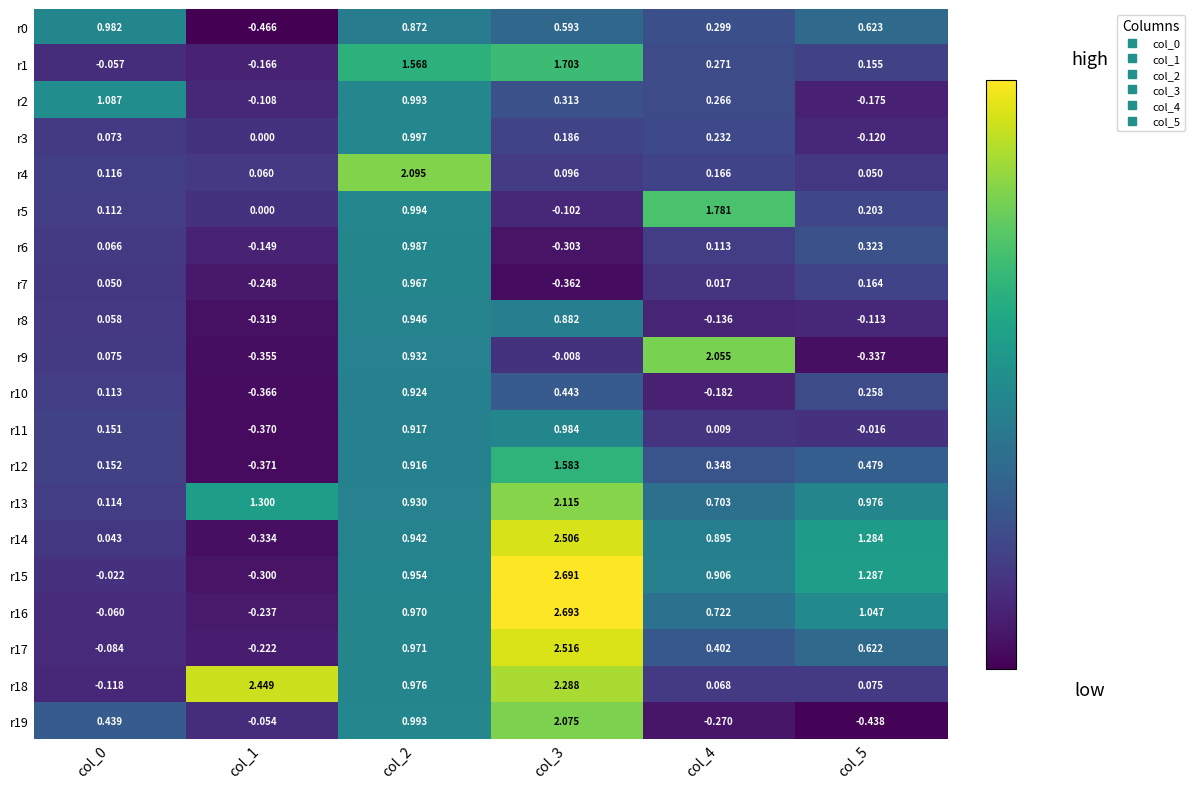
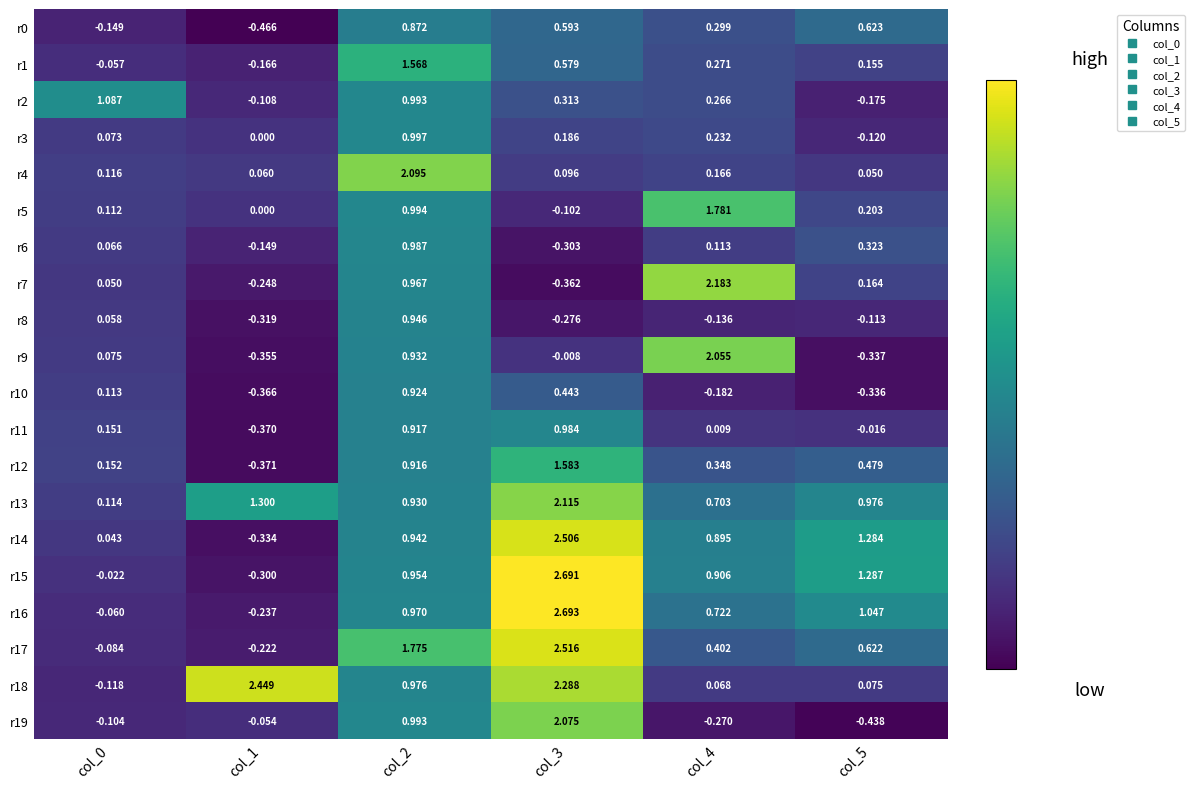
  {
    "r0": {
-     "col_0": 0.982,
+     "col_0": -0.149,
      "col_1": -0.466,
      "col_2": 0.872,
      "col_3": 0.593,
      "col_4": 0.299,
      "col_5": 0.623
    },
    "r1": {
      "col_0": -0.057,
      "col_1": -0.166,
      "col_2": 1.568,
-     "col_3": 1.703,
+     "col_3": 0.579,
      "col_4": 0.271,
      "col_5": 0.155
    },
    "r2": {
      "col_0": 1.087,
      "col_1": -0.108,
      "col_2": 0.993,
      "col_3": 0.313,
      "col_4": 0.266,
      "col_5": -0.175
    },
    "r3": {
      "col_0": 0.073,
      "col_1": 0.000,
      "col_2": 0.997,
      "col_3": 0.186,
      "col_4": 0.232,
      "col_5": -0.120
    },
    "r4": {
      "col_0": 0.116,
      "col_1": 0.060,
      "col_2": 2.095,
      "col_3": 0.096,
      "col_4": 0.166,
      "col_5": 0.050
    },
    "r5": {
      "col_0": 0.112,
      "col_1": 0.000,
      "col_2": 0.994,
      "col_3": -0.102,
      "col_4": 1.781,
      "col_5": 0.203
    },
    "r6": {
      "col_0": 0.066,
      "col_1": -0.149,
      "col_2": 0.987,
      "col_3": -0.303,
      "col_4": 0.113,
      "col_5": 0.323
    },
    "r7": {
      "col_0": 0.050,
      "col_1": -0.248,
      "col_2": 0.967,
      "col_3": -0.362,
-     "col_4": 0.017,
+     "col_4": 2.183,
      "col_5": 0.164
    },
    "r8": {
      "col_0": 0.058,
      "col_1": -0.319,
      "col_2": 0.946,
-     "col_3": 0.882,
+     "col_3": -0.276,
      "col_4": -0.136,
      "col_5": -0.113
    },
    "r9": {
      "col_0": 0.075,
      "col_1": -0.355,
      "col_2": 0.932,
      "col_3": -0.008,
      "col_4": 2.055,
      "col_5": -0.337
    },
    "r10": {
      "col_0": 0.113,
      "col_1": -0.366,
      "col_2": 0.924,
      "col_3": 0.443,
      "col_4": -0.182,
-     "col_5": 0.258
+     "col_5": -0.336
    },
    "r11": {
      "col_0": 0.151,
      "col_1": -0.370,
      "col_2": 0.917,
      "col_3": 0.984,
      "col_4": 0.009,
      "col_5": -0.016
    },
    "r12": {
      "col_0": 0.152,
      "col_1": -0.371,
      "col_2": 0.916,
      "col_3": 1.583,
      "col_4": 0.348,
      "col_5": 0.479
    },
    "r13": {
      "col_0": 0.114,
      "col_1": 1.300,
      "col_2": 0.930,
      "col_3": 2.115,
      "col_4": 0.703,
      "col_5": 0.976
    },
    "r14": {
      "col_0": 0.043,
      "col_1": -0.334,
      "col_2": 0.942,
      "col_3": 2.506,
      "col_4": 0.895,
      "col_5": 1.284
    },
    "r15": {
      "col_0": -0.022,
      "col_1": -0.300,
      "col_2": 0.954,
      "col_3": 2.691,
      "col_4": 0.906,
      "col_5": 1.287
    },
    "r16": {
      "col_0": -0.060,
      "col_1": -0.237,
      "col_2": 0.970,
      "col_3": 2.693,
      "col_4": 0.722,
      "col_5": 1.047
    },
    "r17": {
      "col_0": -0.084,
      "col_1": -0.222,
-     "col_2": 0.971,
+     "col_2": 1.775,
      "col_3": 2.516,
      "col_4": 0.402,
      "col_5": 0.622
    },
    "r18": {
      "col_0": -0.118,
      "col_1": 2.449,
      "col_2": 0.976,
      "col_3": 2.288,
      "col_4": 0.068,
      "col_5": 0.075
    },
    "r19": {
-     "col_0": 0.439,
+     "col_0": -0.104,
      "col_1": -0.054,
      "col_2": 0.993,
      "col_3": 2.075,
      "col_4": -0.270,
      "col_5": -0.438
    }
  }
